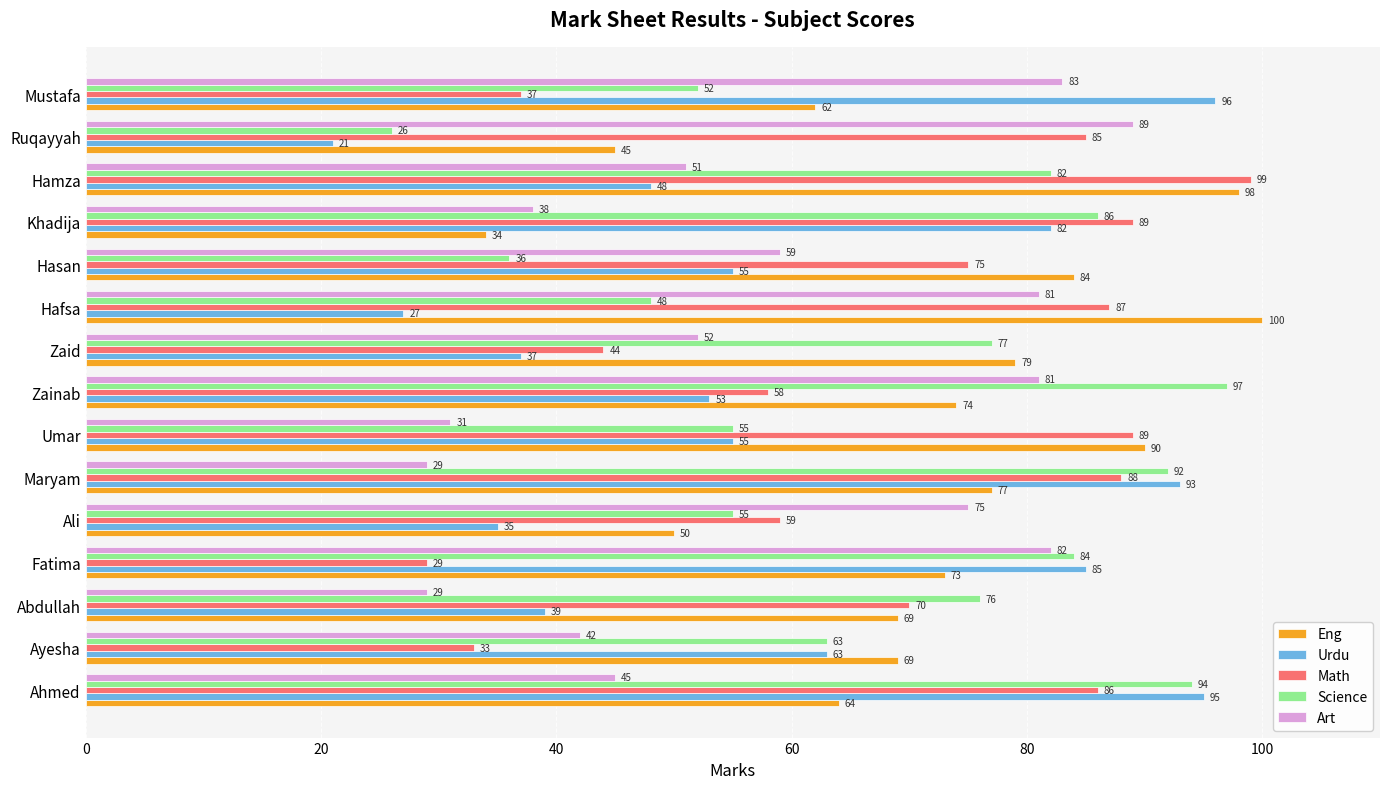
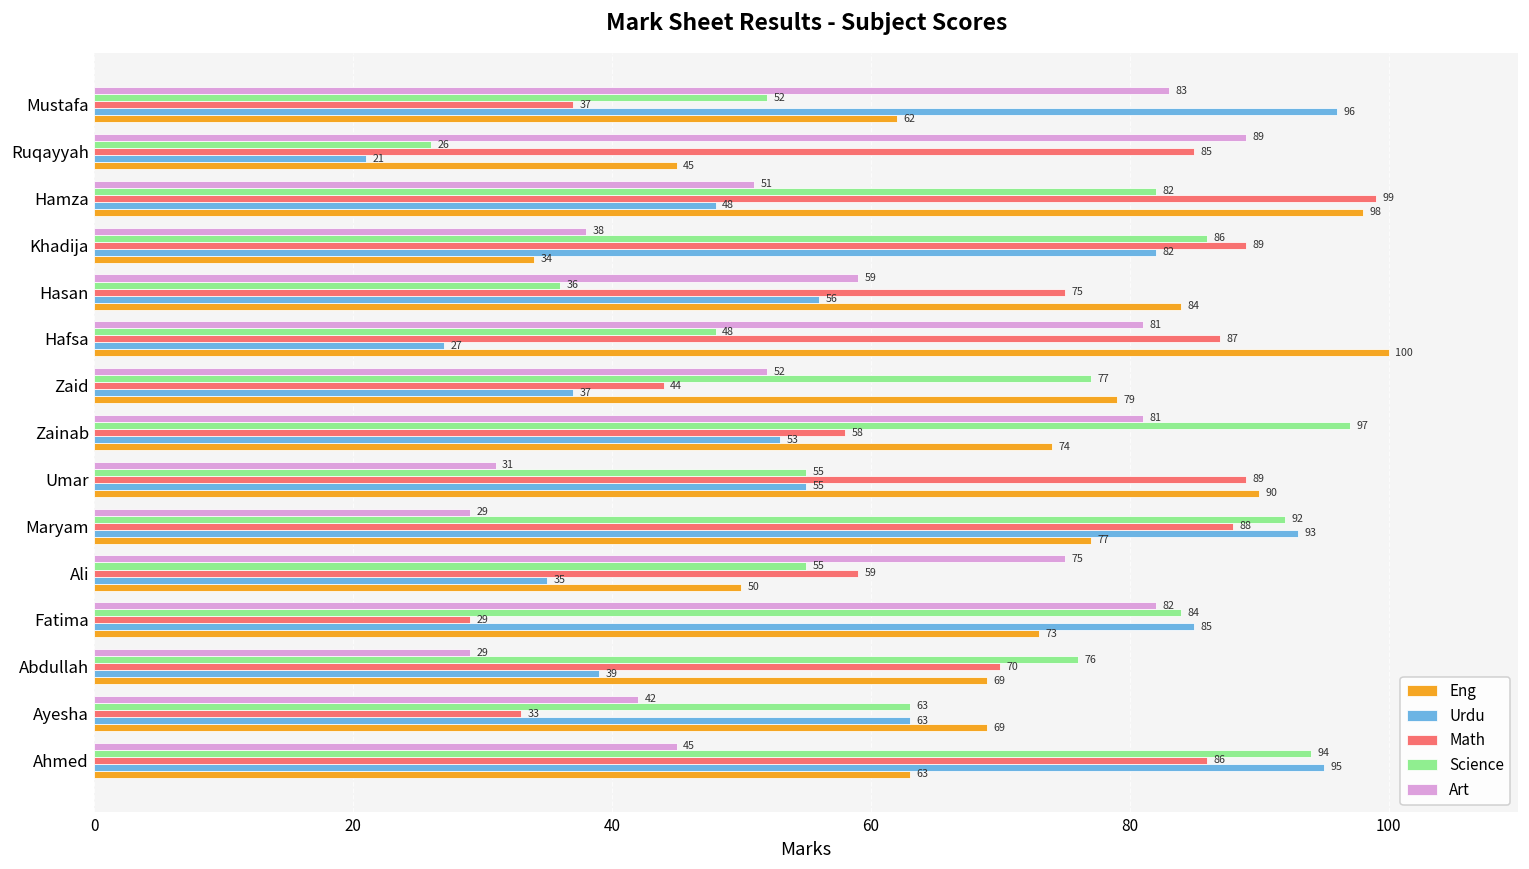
  {
    "Eng": {
      "Mustafa": 62,
      "Ruqayyah": 45,
      "Hamza": 98,
      "Khadija": 34,
      "Hasan": 84,
      "Hafsa": 100,
      "Zaid": 79,
      "Zainab": 74,
      "Umar": 90,
      "Maryam": 77,
      "Ali": 50,
      "Fatima": 73,
      "Abdullah": 69,
      "Ayesha": 69,
-     "Ahmed": 64
+     "Ahmed": 63
    },
    "Urdu": {
      "Mustafa": 96,
      "Ruqayyah": 21,
      "Hamza": 48,
      "Khadija": 82,
-     "Hasan": 55,
+     "Hasan": 56,
      "Hafsa": 27,
      "Zaid": 37,
      "Zainab": 53,
      "Umar": 55,
      "Maryam": 93,
      "Ali": 35,
      "Fatima": 85,
      "Abdullah": 39,
      "Ayesha": 63,
      "Ahmed": 95
    },
    "Math": {
      "Mustafa": 37,
      "Ruqayyah": 85,
      "Hamza": 99,
      "Khadija": 89,
      "Hasan": 75,
      "Hafsa": 87,
      "Zaid": 44,
      "Zainab": 58,
      "Umar": 89,
      "Maryam": 88,
      "Ali": 59,
      "Fatima": 29,
      "Abdullah": 70,
      "Ayesha": 33,
      "Ahmed": 86
    },
    "Science": {
      "Mustafa": 52,
      "Ruqayyah": 26,
      "Hamza": 82,
      "Khadija": 86,
      "Hasan": 36,
      "Hafsa": 48,
      "Zaid": 77,
      "Zainab": 97,
      "Umar": 55,
      "Maryam": 92,
      "Ali": 55,
      "Fatima": 84,
      "Abdullah": 76,
      "Ayesha": 63,
      "Ahmed": 94
    },
    "Art": {
      "Mustafa": 83,
      "Ruqayyah": 89,
      "Hamza": 51,
      "Khadija": 38,
      "Hasan": 59,
      "Hafsa": 81,
      "Zaid": 52,
      "Zainab": 81,
      "Umar": 31,
      "Maryam": 29,
      "Ali": 75,
      "Fatima": 82,
      "Abdullah": 29,
      "Ayesha": 42,
      "Ahmed": 45
    }
  }
